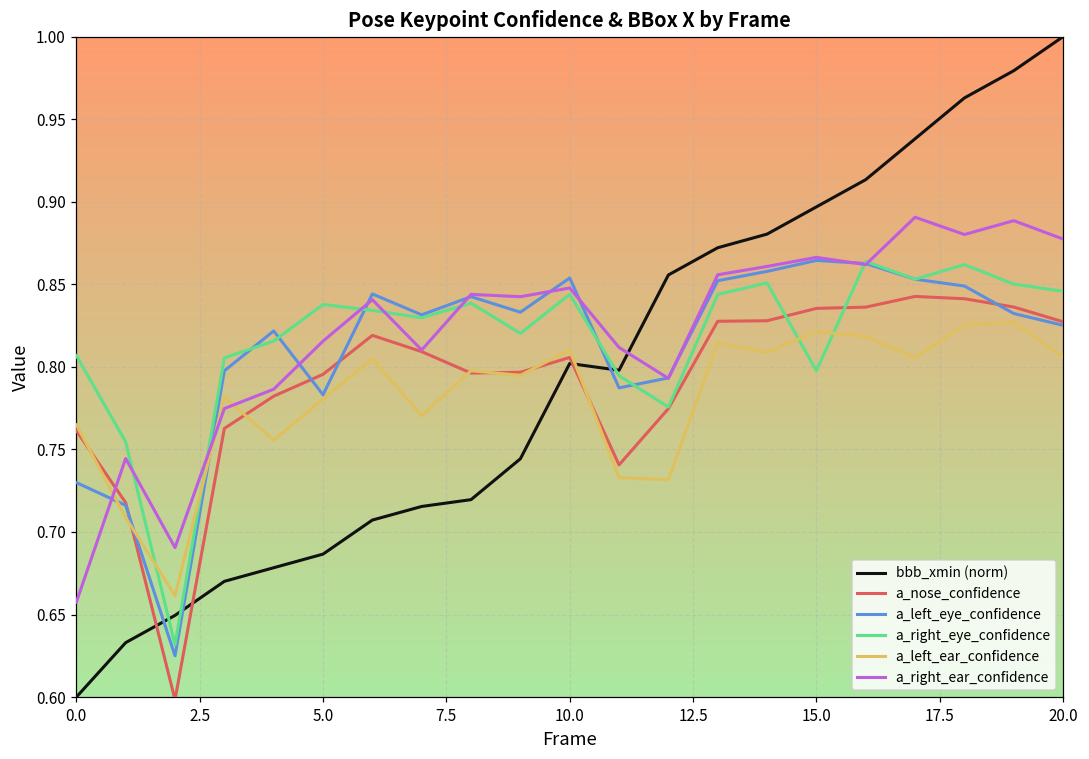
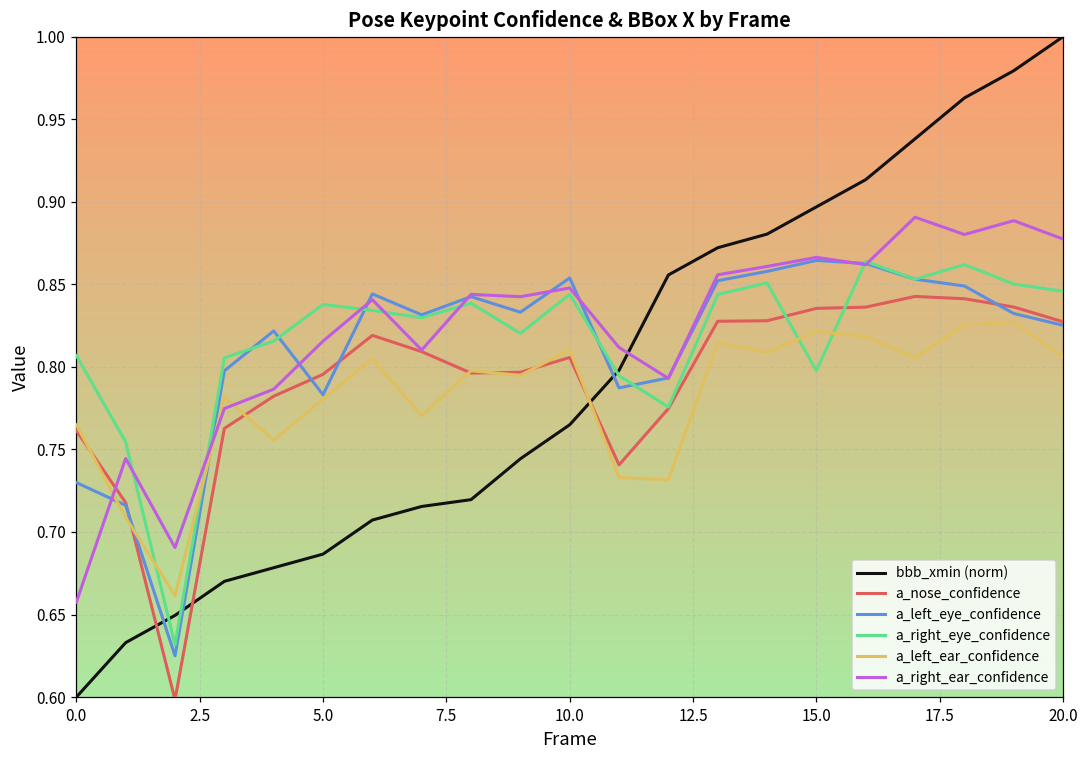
  {
    "bbb_xmin (norm)": {
      "0.0": 0.600,
      "5.0": 0.687,
-     "10.0": 0.802,
+     "10.0": 0.765,
      "15.0": 0.897,
      "20.0": 1.000
    },
    "a_nose_confidence": {
      "0.0": 0.761,
      "5.0": 0.795,
      "10.0": 0.806,
      "15.0": 0.835,
      "20.0": 0.827
    },
    "a_left_eye_confidence": {
      "0.0": 0.730,
      "5.0": 0.783,
      "10.0": 0.854,
      "15.0": 0.864,
      "20.0": 0.825
    },
    "a_right_eye_confidence": {
      "0.0": 0.807,
      "5.0": 0.838,
      "10.0": 0.844,
      "15.0": 0.798,
      "20.0": 0.846
    },
    "a_left_ear_confidence": {
      "0.0": 0.765,
      "5.0": 0.780,
      "10.0": 0.810,
      "15.0": 0.821,
      "20.0": 0.806
    },
    "a_right_ear_confidence": {
      "0.0": 0.657,
      "5.0": 0.816,
      "10.0": 0.848,
      "15.0": 0.866,
      "20.0": 0.877
    }
  }
